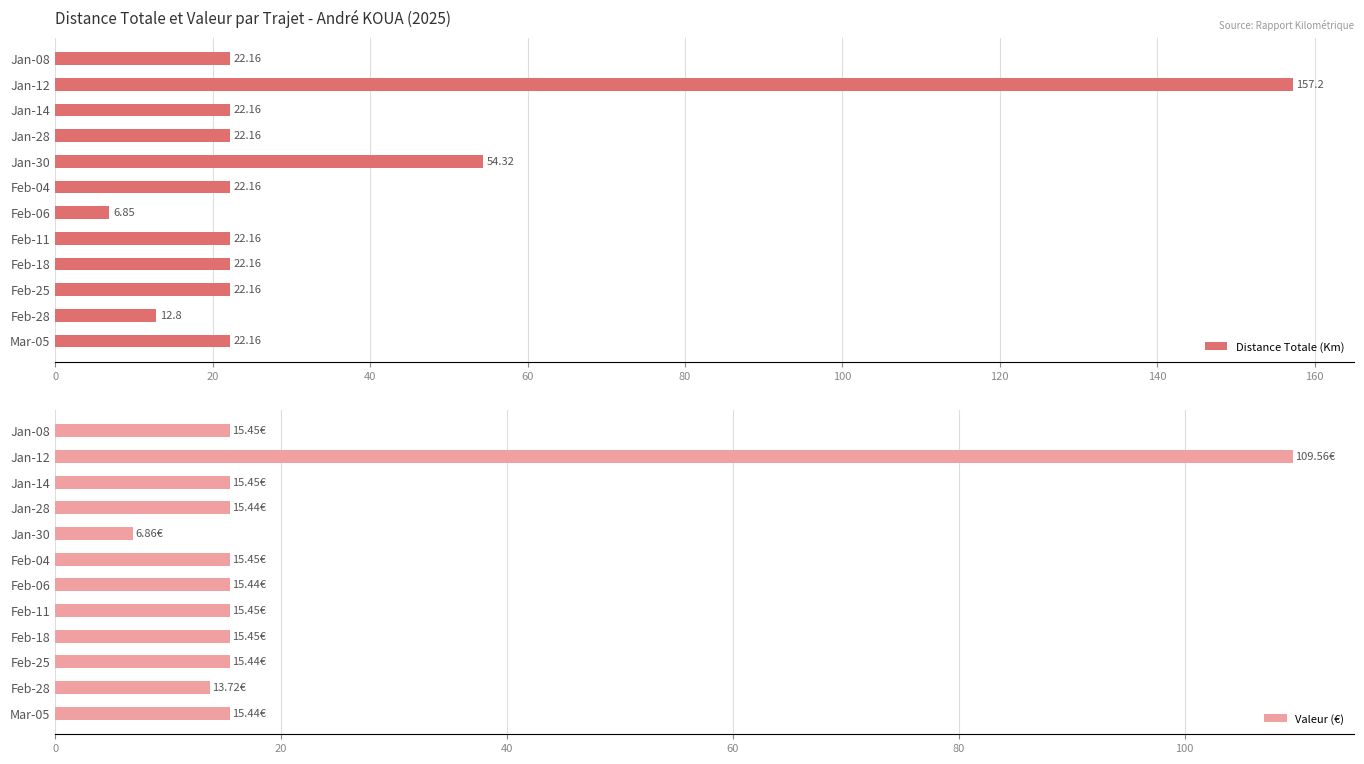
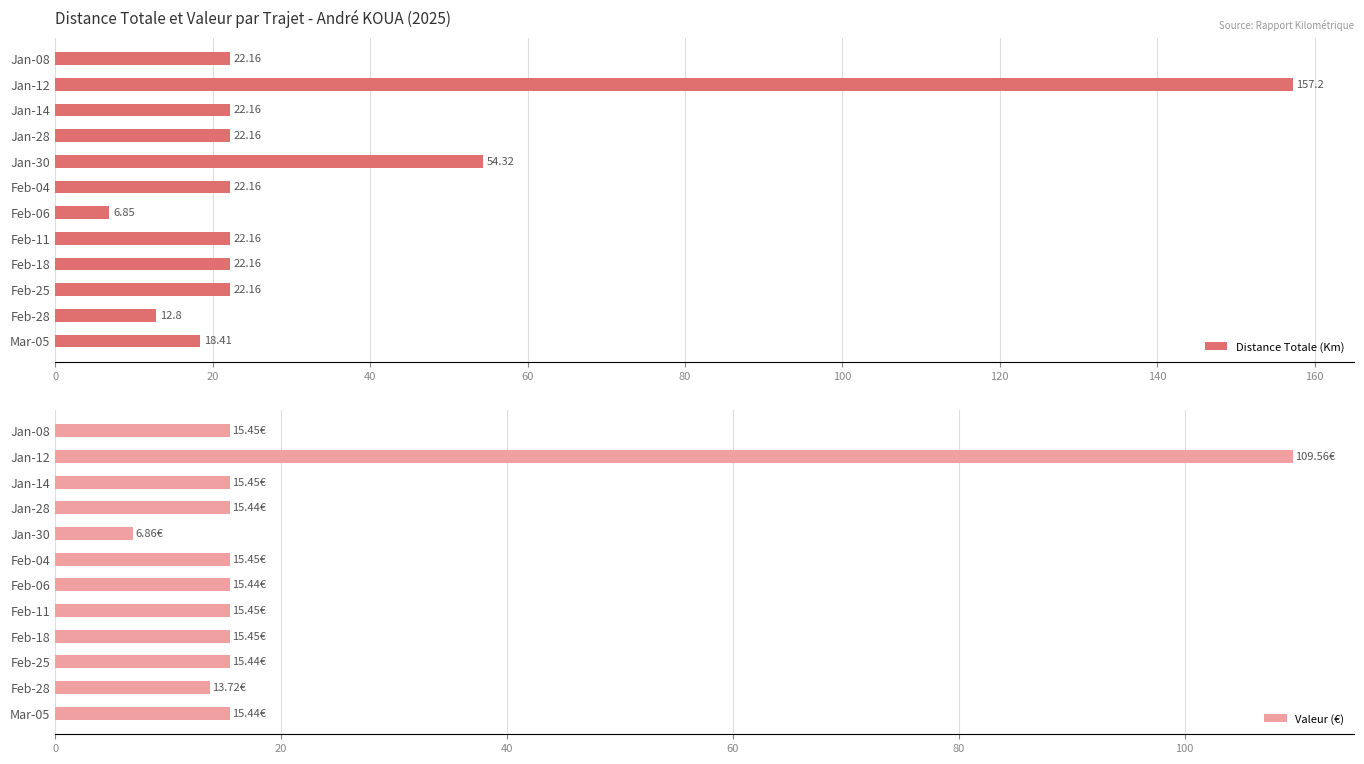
  {
    "Distance Totale et Valeur par Trajet - André KOUA (2025)": {
      "Jan-08": 22.16,
      "Jan-12": 157.2,
      "Jan-14": 22.16,
      "Jan-28": 22.16,
      "Jan-30": 54.32,
      "Feb-04": 22.16,
      "Feb-06": 6.85,
      "Feb-11": 22.16,
      "Feb-18": 22.16,
      "Feb-25": 22.16,
      "Feb-28": 12.8,
-     "Mar-05": 22.16
+     "Mar-05": 18.41
    }
  }
